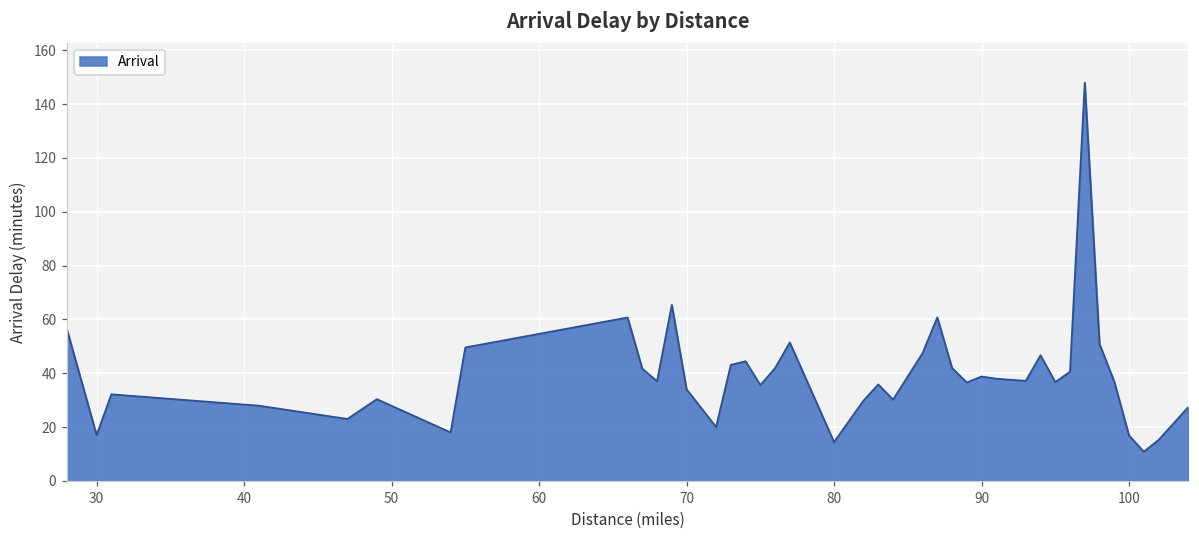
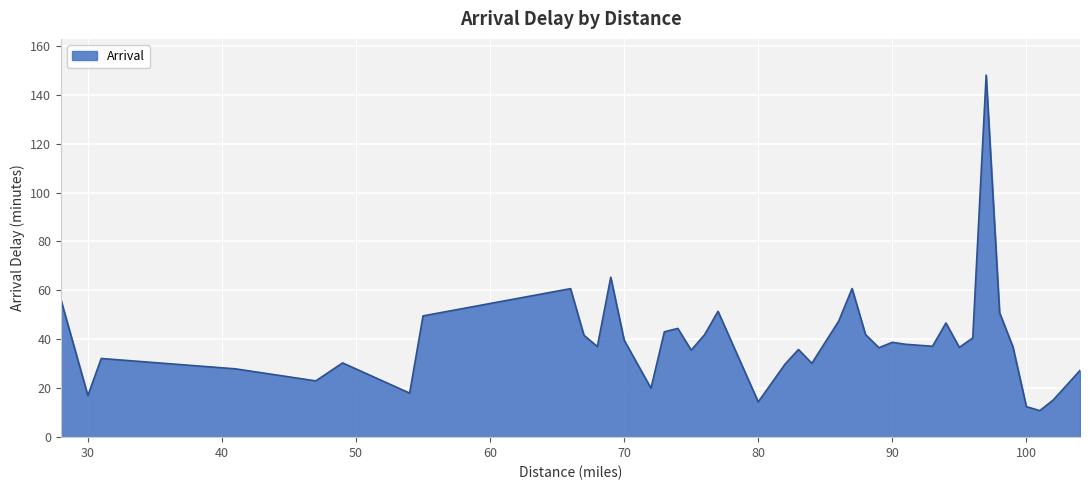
  {
    "30": 17,
-   "70": 34,
+   "70": 40,
    "80": 14,
    "90": 39,
-   "100": 17
+   "100": 12
  }
